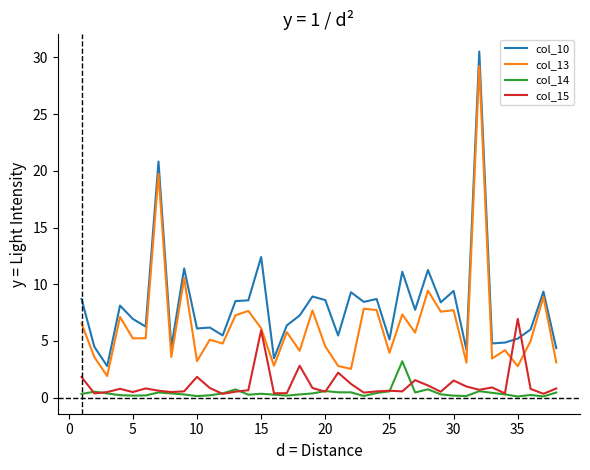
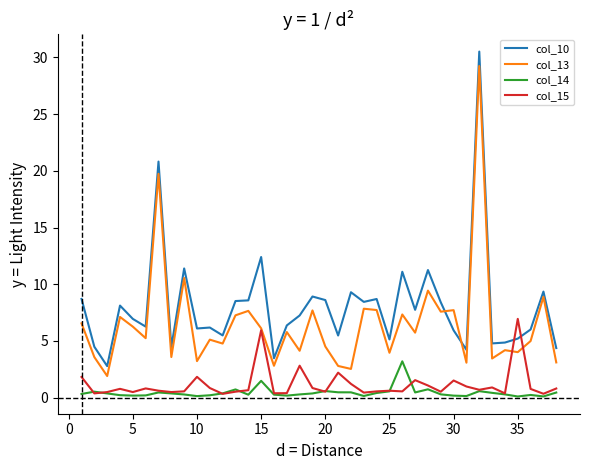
  {
    "col_10": {
      "5": 6.9,
      "10": 6.1,
      "15": 12.4,
      "20": 8.6,
      "25": 5.1,
-     "30": 9.4,
+     "30": 5.9,
      "35": 5.2
    },
    "col_13": {
-     "5": 5.2,
+     "5": 6.3,
      "10": 3.2,
      "20": 4.5,
      "25": 4.0,
      "30": 7.7,
-     "35": 2.8
+     "35": 4.0
    },
    "col_14": {
      "5": 0.2,
      "10": 0.1,
-     "15": 0.3,
+     "15": 1.5,
      "30": 0.2,
      "35": 0.1
    },
    "col_15": {
      "5": 0.5,
      "10": 1.8,
      "30": 1.5,
      "35": 7.0
    }
  }
